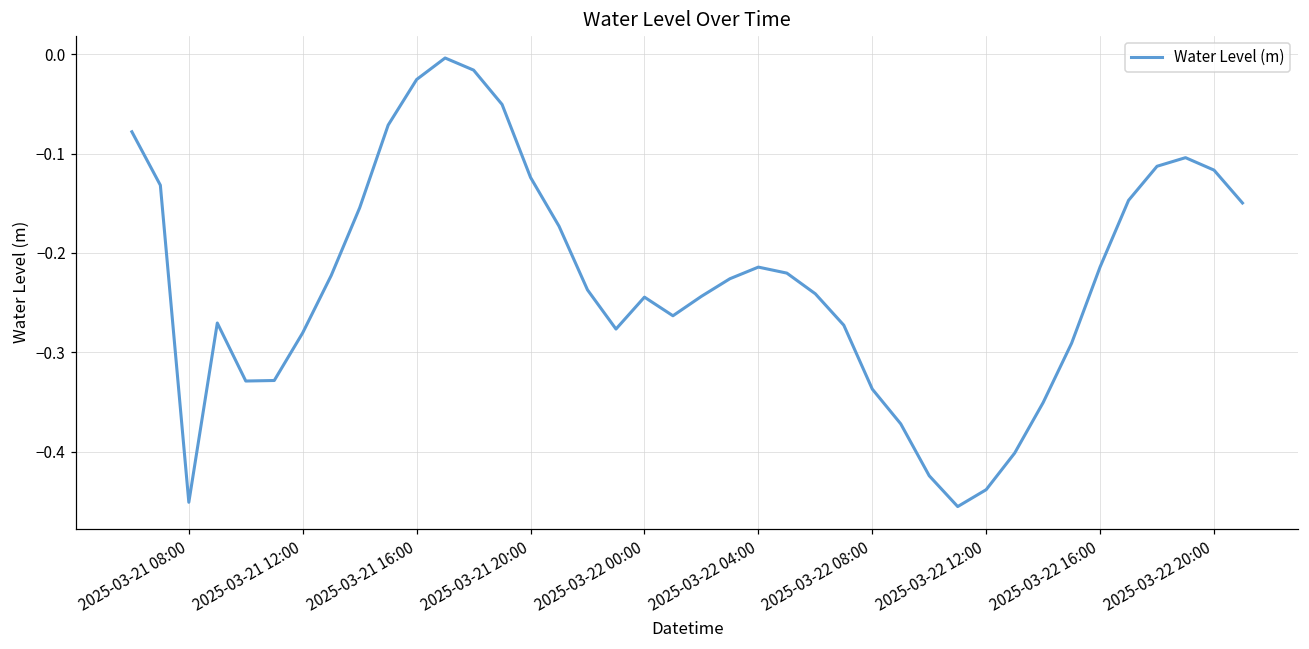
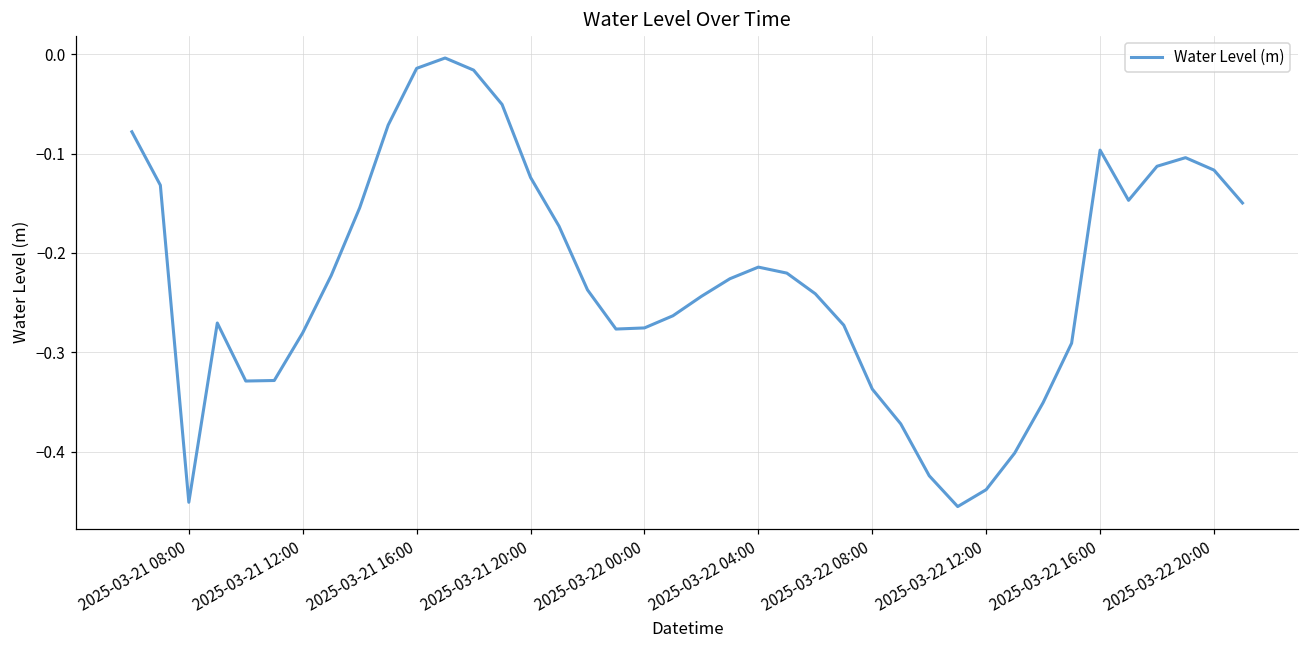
  {
    "2025-03-21 08:00": -0.45,
    "2025-03-21 12:00": -0.28,
-   "2025-03-21 16:00": -0.03,
+   "2025-03-21 16:00": -0.01,
    "2025-03-21 20:00": -0.12,
-   "2025-03-22 00:00": -0.24,
+   "2025-03-22 00:00": -0.28,
    "2025-03-22 04:00": -0.21,
    "2025-03-22 08:00": -0.34,
    "2025-03-22 12:00": -0.44,
-   "2025-03-22 16:00": -0.21,
+   "2025-03-22 16:00": -0.10,
    "2025-03-22 20:00": -0.12
  }
